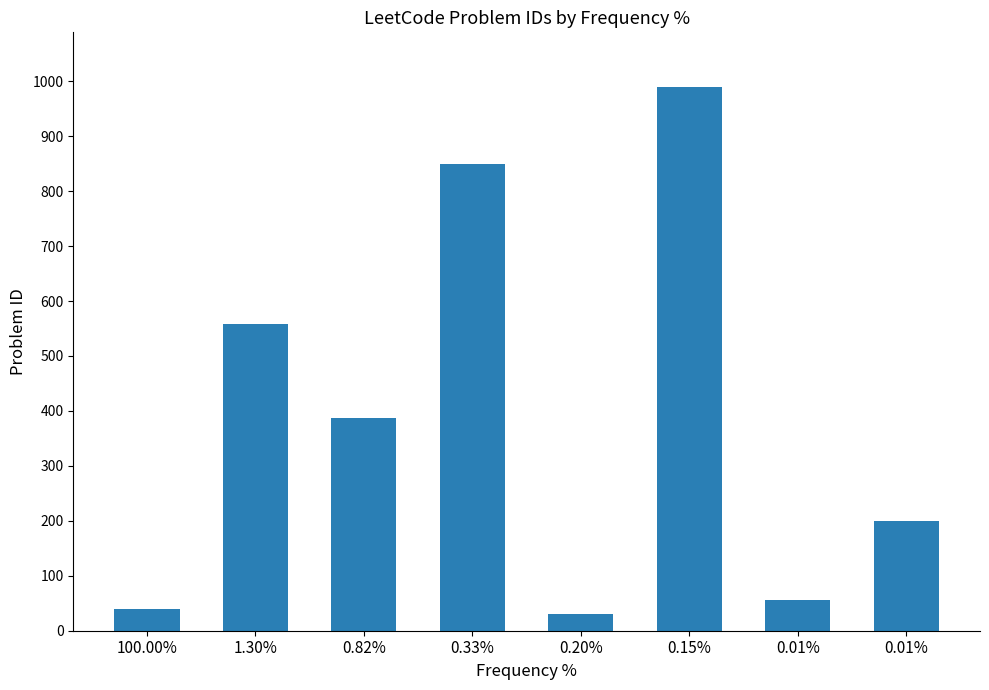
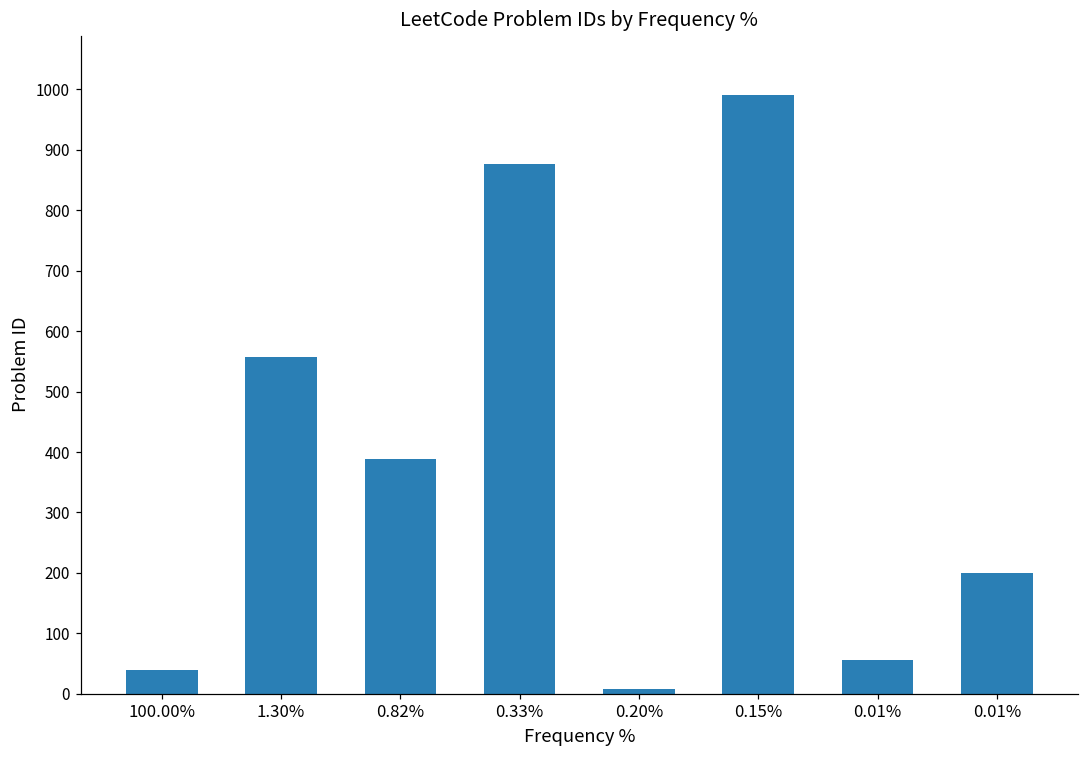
  {
    "100.00%": 40,
    "1.30%": 560,
    "0.82%": 390,
-   "0.33%": 850,
-   "0.20%": 30,
+   "0.33%": 880,
+   "0.20%": 10,
    "0.15%": 990
  }
